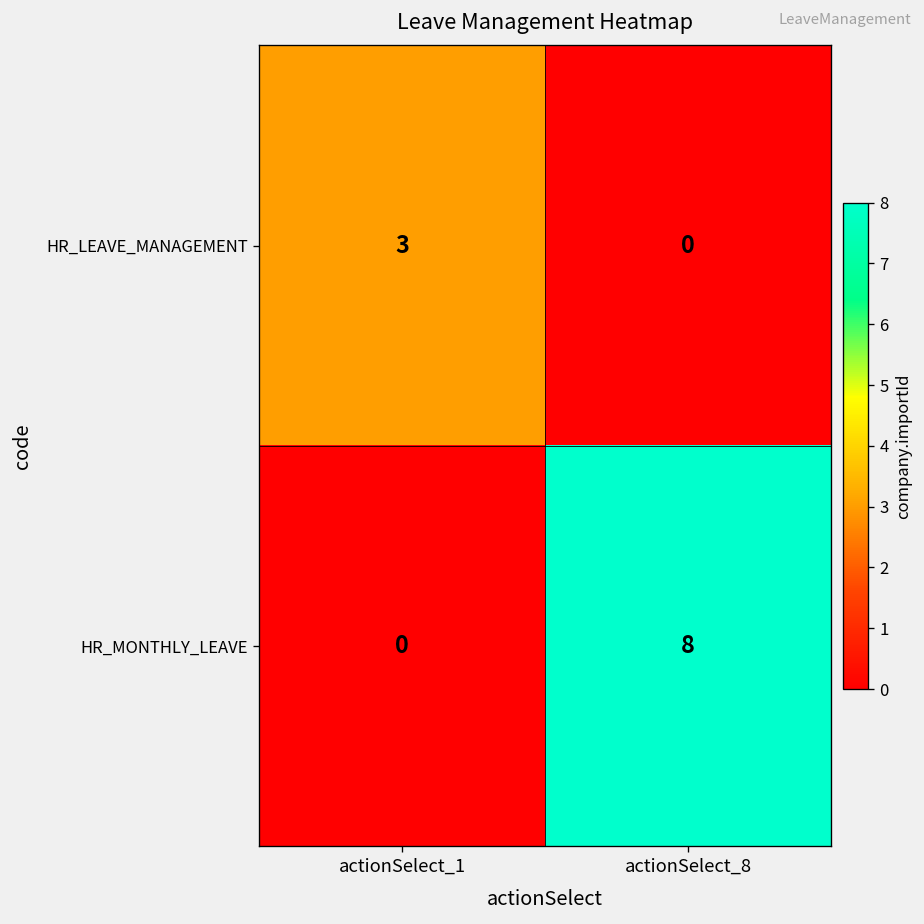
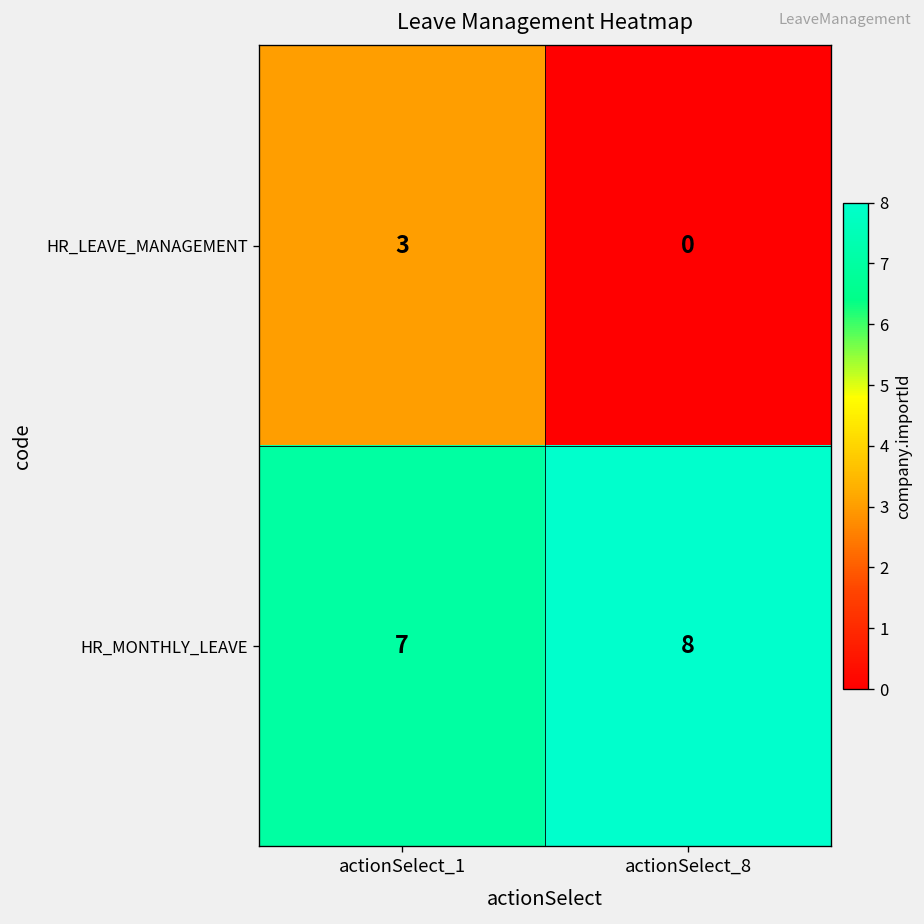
  {
    "HR_LEAVE_MANAGEMENT": {
      "actionSelect_1": 3,
      "actionSelect_8": 0
    },
    "HR_MONTHLY_LEAVE": {
-     "actionSelect_1": 0,
+     "actionSelect_1": 7,
      "actionSelect_8": 8
    }
  }
